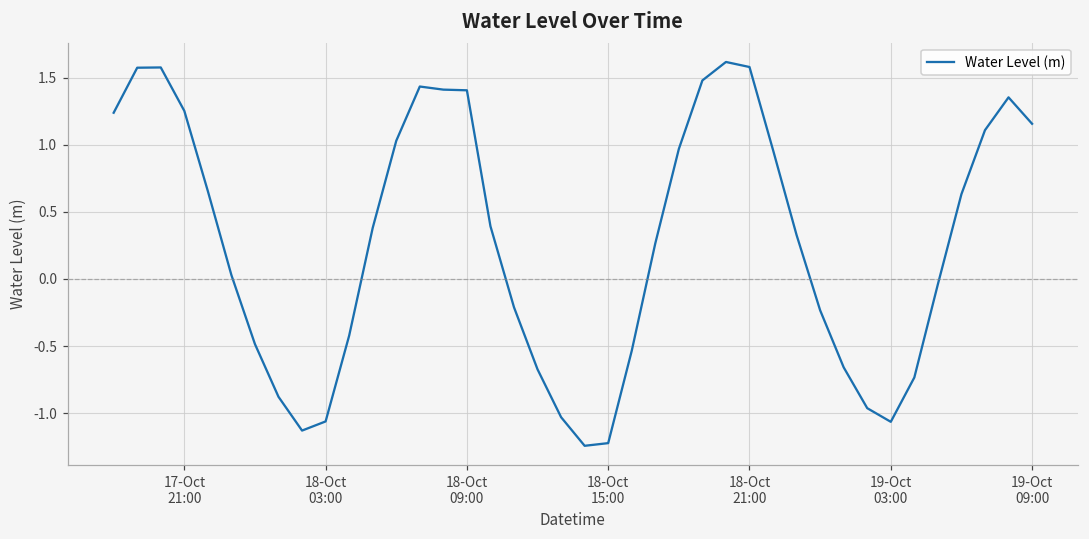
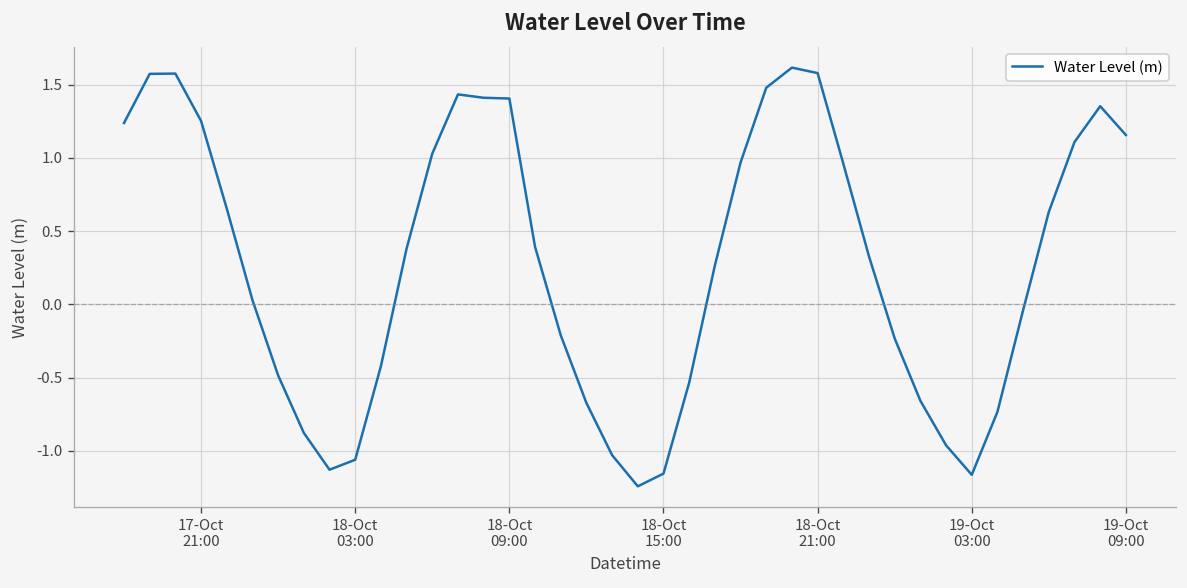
  {
    "17-Oct 21:00": 1.25,
    "18-Oct 03:00": -1.06,
    "18-Oct 09:00": 1.41,
-   "18-Oct 15:00": -1.22,
+   "18-Oct 15:00": -1.16,
    "18-Oct 21:00": 1.58,
-   "19-Oct 03:00": -1.06,
+   "19-Oct 03:00": -1.16,
    "19-Oct 09:00": 1.16
  }
